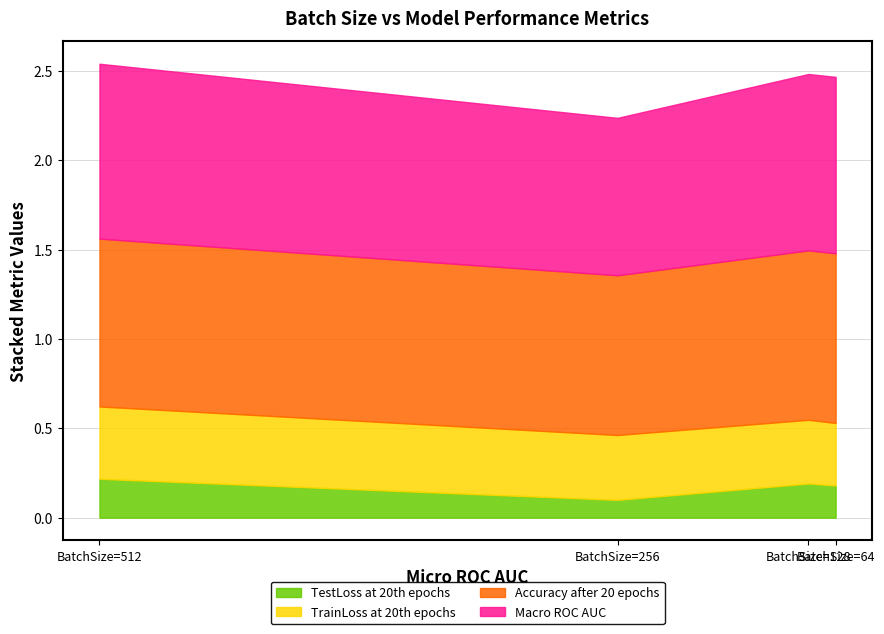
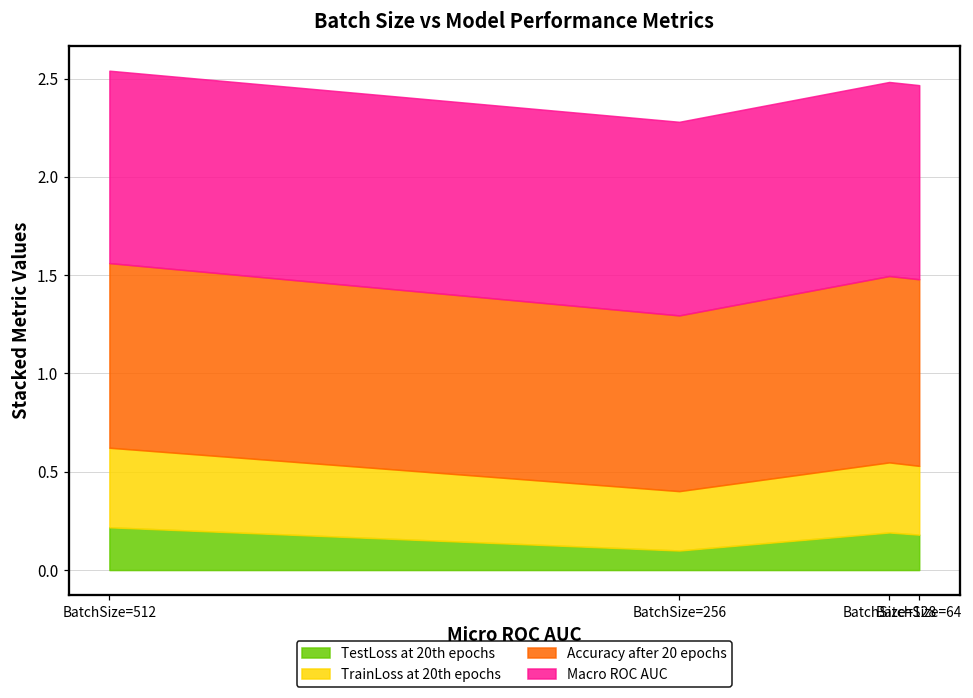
  {
    "TestLoss at 20th epochs": {
      "BatchSize=512": 0.22,
      "BatchSize=256": 0.10
    },
    "TrainLoss at 20th epochs": {
      "BatchSize=512": 0.40,
-     "BatchSize=256": 0.36
+     "BatchSize=256": 0.30
    },
    "Accuracy after 20 epochs": {
      "BatchSize=512": 0.94,
      "BatchSize=256": 0.89
    },
    "Macro ROC AUC": {
      "BatchSize=512": 0.98,
-     "BatchSize=256": 0.88
+     "BatchSize=256": 0.98
    }
  }
